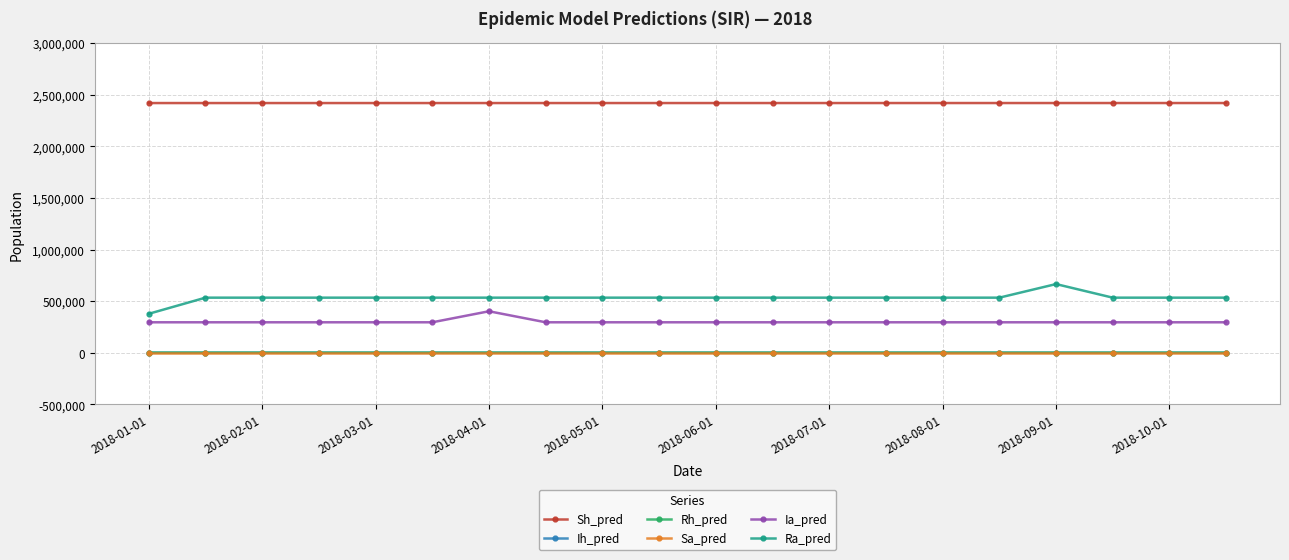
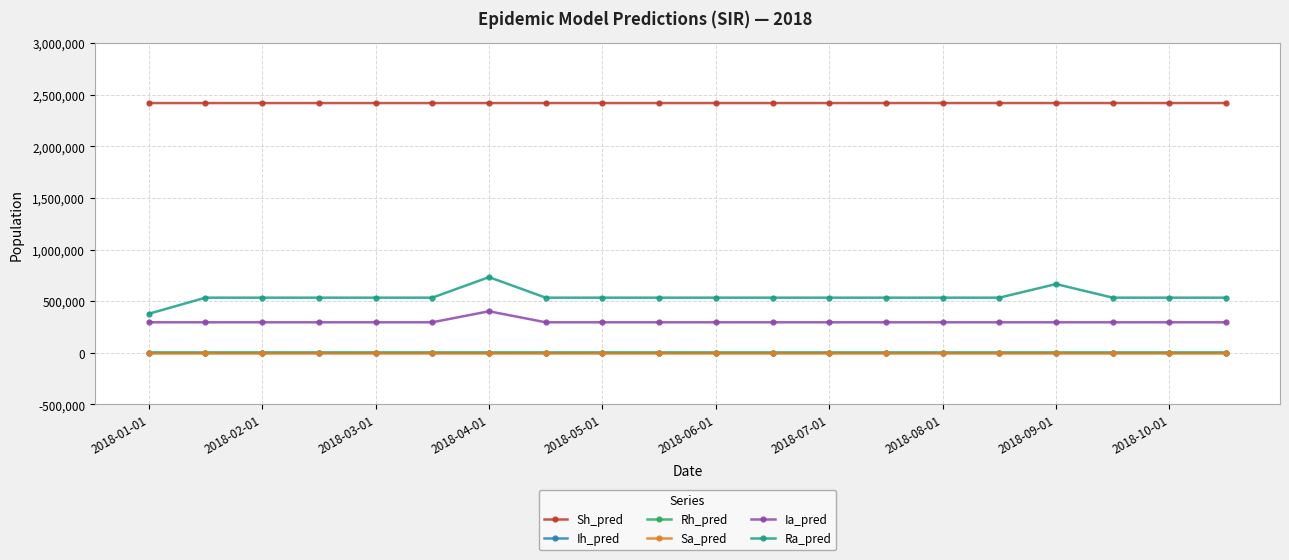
  {
    "Sh_pred": {
      "2018-01-01": "2,420,000",
      "2018-02-01": "2,420,000",
      "2018-03-01": "2,420,000",
      "2018-04-01": "2,420,000",
      "2018-05-01": "2,420,000",
      "2018-06-01": "2,420,000",
      "2018-07-01": "2,420,000",
      "2018-08-01": "2,420,000",
      "2018-09-01": "2,420,000",
      "2018-10-01": "2,420,000"
    },
    "Sa_pred": {
      "2018-01-01": "0",
      "2018-02-01": "0",
      "2018-03-01": "0",
      "2018-04-01": "0",
      "2018-05-01": "0",
      "2018-06-01": "0",
      "2018-07-01": "0",
      "2018-08-01": "0",
      "2018-09-01": "0",
      "2018-10-01": "0"
    },
    "Ia_pred": {
      "2018-01-01": "300,000",
      "2018-02-01": "300,000",
      "2018-03-01": "300,000",
      "2018-04-01": "400,000",
      "2018-05-01": "300,000",
      "2018-06-01": "300,000",
      "2018-07-01": "300,000",
      "2018-08-01": "300,000",
      "2018-09-01": "300,000",
      "2018-10-01": "300,000"
    },
    "Ra_pred": {
      "2018-01-01": "380,000",
      "2018-02-01": "530,000",
      "2018-03-01": "530,000",
-     "2018-04-01": "530,000",
+     "2018-04-01": "730,000",
      "2018-05-01": "530,000",
      "2018-06-01": "530,000",
      "2018-07-01": "530,000",
      "2018-08-01": "530,000",
      "2018-09-01": "670,000",
      "2018-10-01": "530,000"
    }
  }
